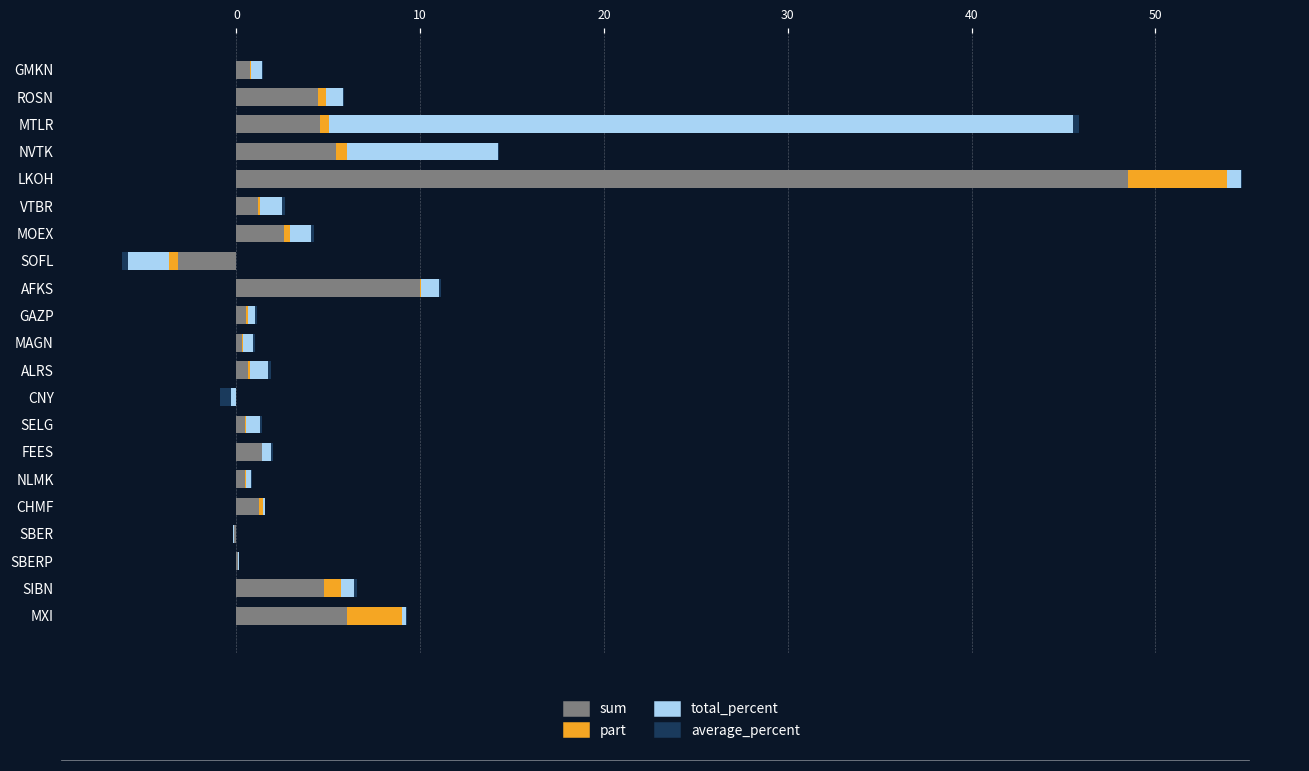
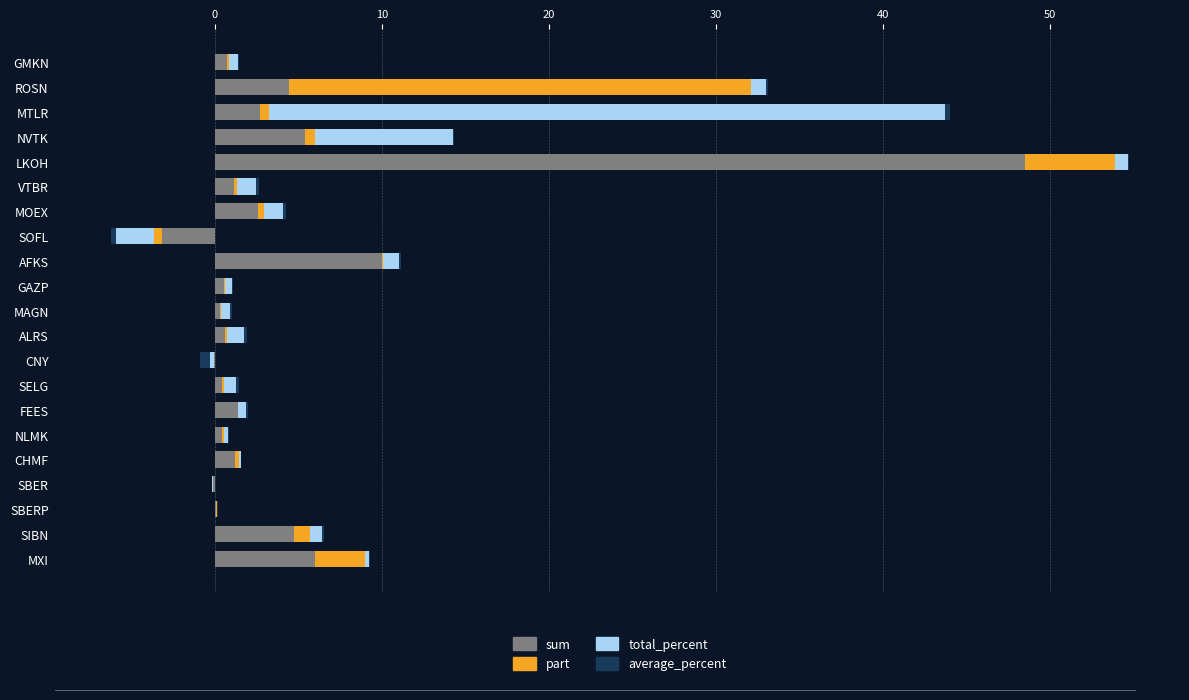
  {
    "sum": {
      "GMKN": 0.7,
      "ROSN": 4.5,
-     "MTLR": 4.6,
+     "MTLR": 2.7,
      "NVTK": 5.4,
      "LKOH": 48.5,
      "VTBR": 1.2,
      "MOEX": 2.6,
      "SOFL": -3.2,
      "AFKS": 10.0,
      "GAZP": 0.5,
      "MAGN": 0.3,
      "ALRS": 0.6,
      "SELG": 0.4,
      "FEES": 1.4,
      "NLMK": 0.4,
      "CHMF": 1.2,
      "SIBN": 4.8,
      "MXI": 6.0
    },
    "part": {
-     "ROSN": 0.4,
+     "ROSN": 27.7,
      "MTLR": 0.5,
      "NVTK": 0.6,
      "LKOH": 5.4,
      "MOEX": 0.4,
      "SOFL": -0.5,
      "CHMF": 0.2,
      "SIBN": 1.0,
      "MXI": 3.0
    },
    "total_percent": {
      "GMKN": 0.6,
      "ROSN": 0.9,
      "MTLR": 40.5,
      "NVTK": 8.2,
      "LKOH": 0.8,
      "VTBR": 1.2,
      "MOEX": 1.1,
      "SOFL": -2.3,
      "AFKS": 1.0,
      "GAZP": 0.4,
      "MAGN": 0.6,
      "ALRS": 1.0,
      "CNY": -0.3,
      "SELG": 0.8,
      "FEES": 0.5,
      "NLMK": 0.3,
      "SIBN": 0.7,
      "MXI": 0.2
    },
    "average_percent": {
      "MTLR": 0.3,
      "VTBR": 0.1,
      "MOEX": 0.2,
      "SOFL": -0.3,
      "ALRS": 0.2,
      "CNY": -0.6
    }
  }
